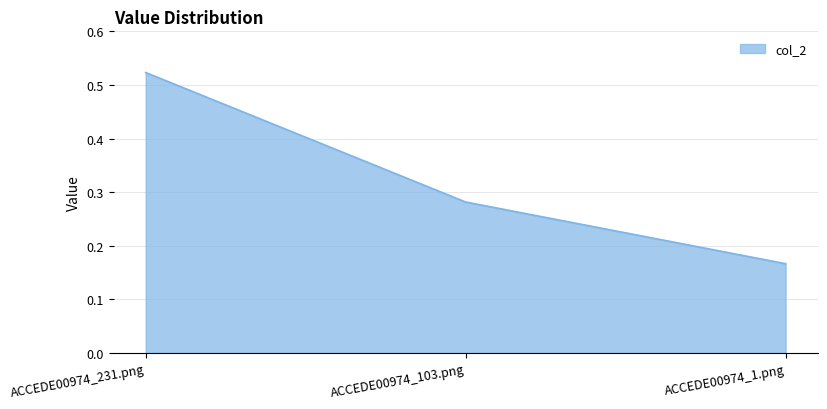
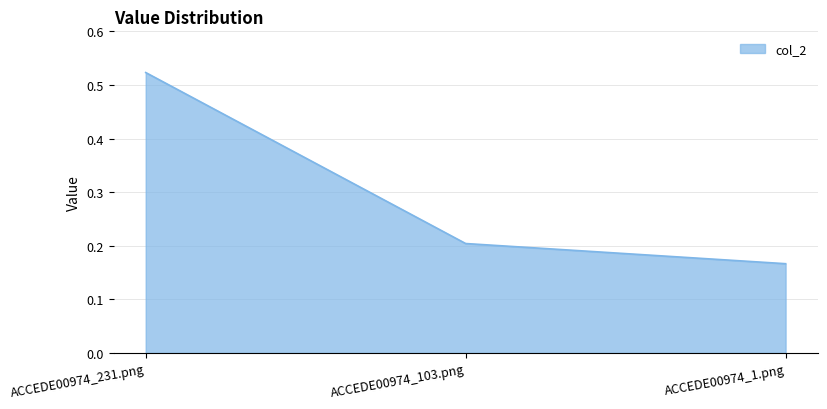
  {
    "ACCEDE00974_231.png": 0.52,
-   "ACCEDE00974_103.png": 0.28,
+   "ACCEDE00974_103.png": 0.20,
    "ACCEDE00974_1.png": 0.17
  }
